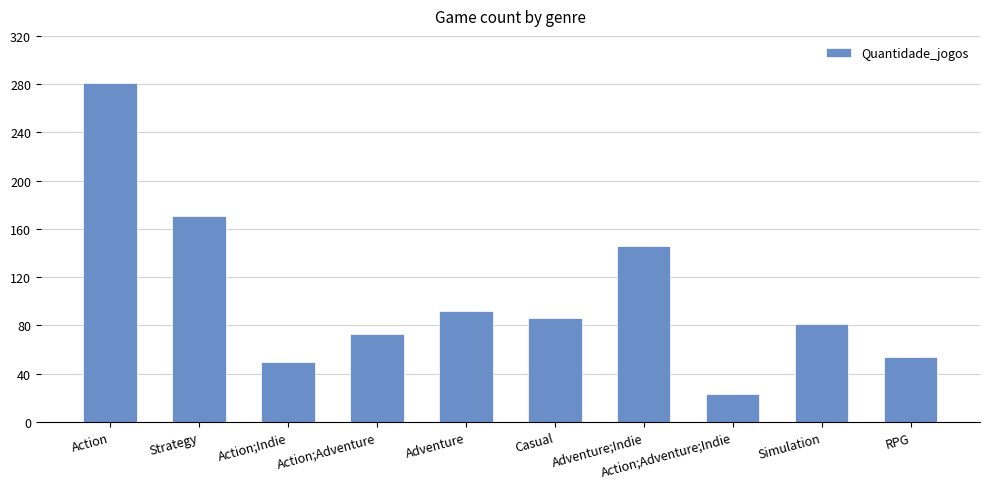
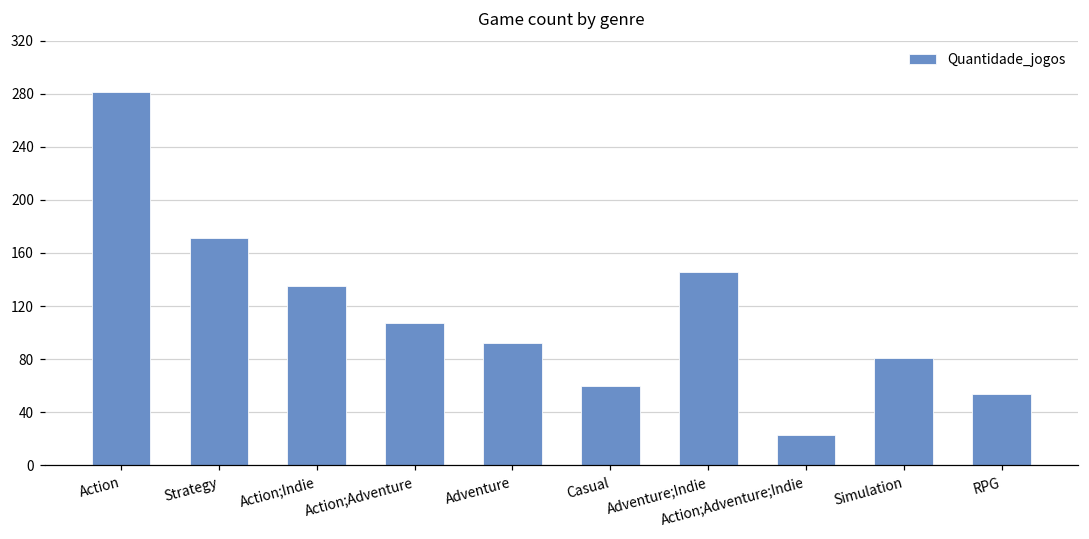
  {
    "Action": 281,
    "Strategy": 171,
-   "Action;Indie": 50,
-   "Action;Adventure": 73,
+   "Action;Indie": 135,
+   "Action;Adventure": 107,
    "Adventure": 92,
-   "Casual": 86,
+   "Casual": 60,
    "Adventure;Indie": 146,
    "Action;Adventure;Indie": 23,
    "Simulation": 81,
    "RPG": 54
  }
